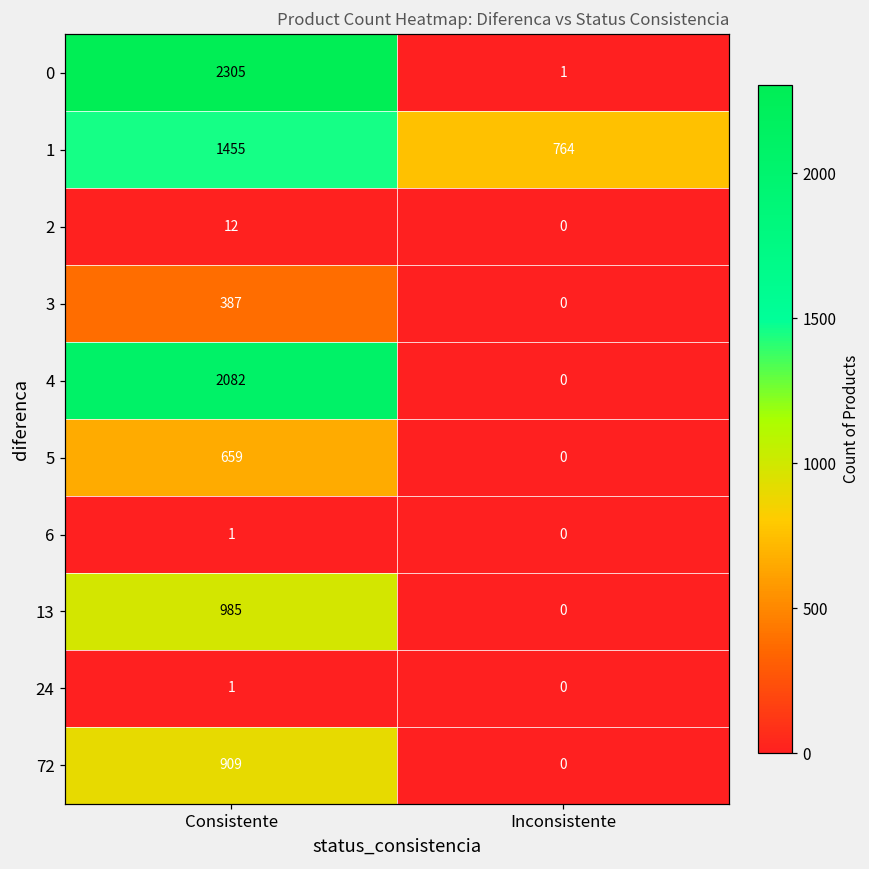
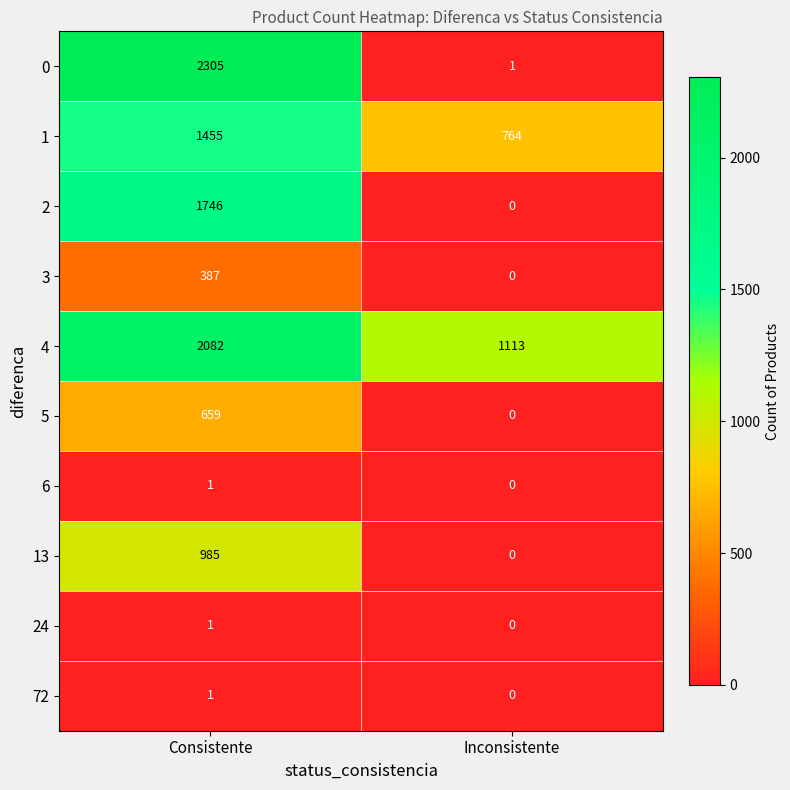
  {
    "0": {
      "Consistente": 2305,
      "Inconsistente": 1
    },
    "1": {
      "Consistente": 1455,
      "Inconsistente": 764
    },
    "2": {
-     "Consistente": 12,
+     "Consistente": 1746,
      "Inconsistente": 0
    },
    "3": {
      "Consistente": 387,
      "Inconsistente": 0
    },
    "4": {
      "Consistente": 2082,
-     "Inconsistente": 0
+     "Inconsistente": 1113
    },
    "5": {
      "Consistente": 659,
      "Inconsistente": 0
    },
    "6": {
      "Consistente": 1,
      "Inconsistente": 0
    },
    "13": {
      "Consistente": 985,
      "Inconsistente": 0
    },
    "24": {
      "Consistente": 1,
      "Inconsistente": 0
    },
    "72": {
-     "Consistente": 909,
+     "Consistente": 1,
      "Inconsistente": 0
    }
  }
